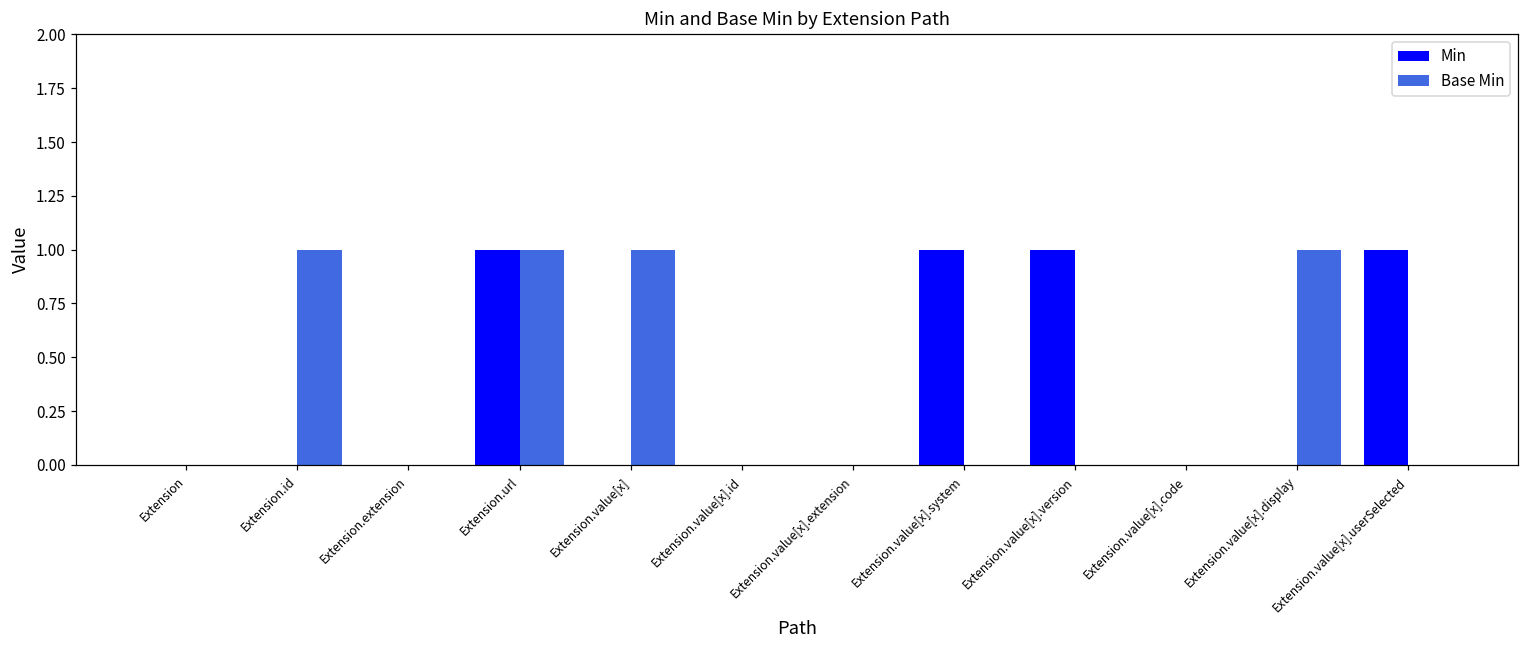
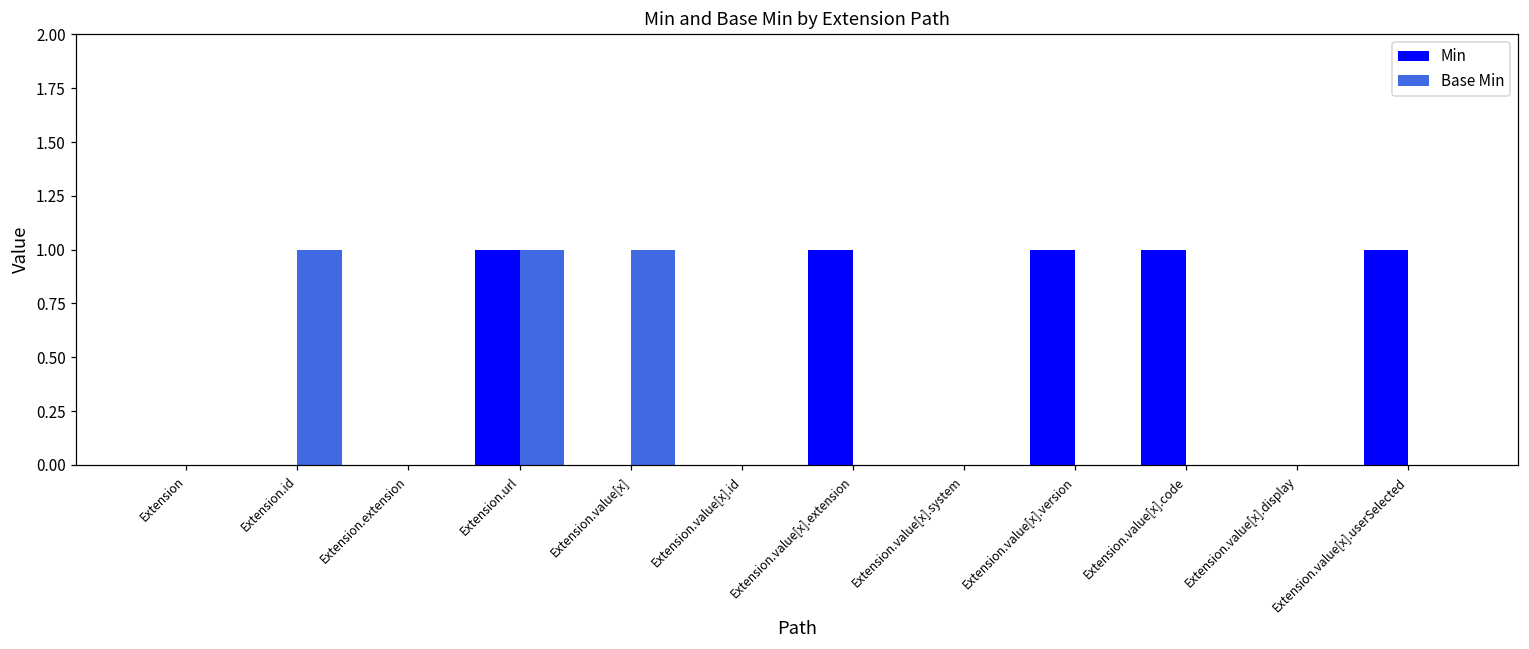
  {
    "Min": {
      "Extension": 0,
      "Extension.id": 0,
      "Extension.extension": 0,
      "Extension.url": 1,
      "Extension.value[x]": 0,
      "Extension.value[x].id": 0,
-     "Extension.value[x].extension": 0,
-     "Extension.value[x].system": 1,
+     "Extension.value[x].extension": 1,
+     "Extension.value[x].system": 0,
      "Extension.value[x].version": 1,
-     "Extension.value[x].code": 0,
+     "Extension.value[x].code": 1,
      "Extension.value[x].display": 0,
      "Extension.value[x].userSelected": 1
    },
    "Base Min": {
      "Extension": 0,
      "Extension.id": 1,
      "Extension.extension": 0,
      "Extension.url": 1,
      "Extension.value[x]": 1,
      "Extension.value[x].id": 0,
      "Extension.value[x].extension": 0,
      "Extension.value[x].system": 0,
      "Extension.value[x].version": 0,
      "Extension.value[x].code": 0,
-     "Extension.value[x].display": 1,
+     "Extension.value[x].display": 0,
      "Extension.value[x].userSelected": 0
    }
  }
